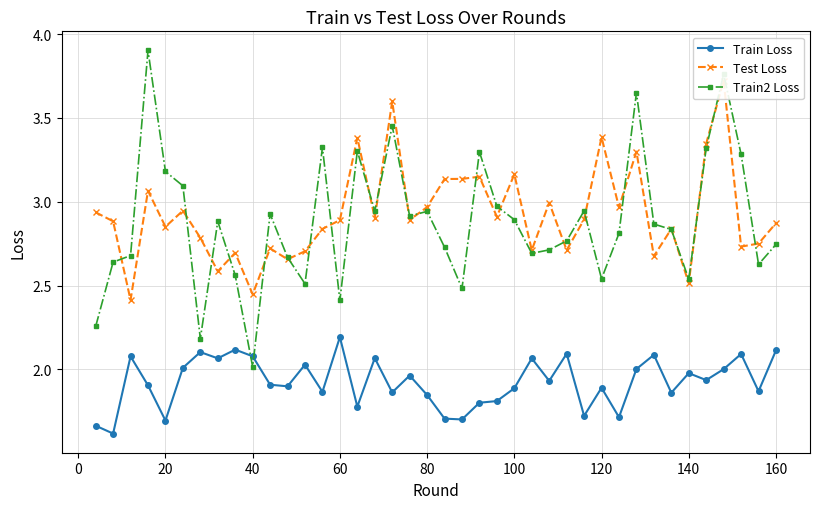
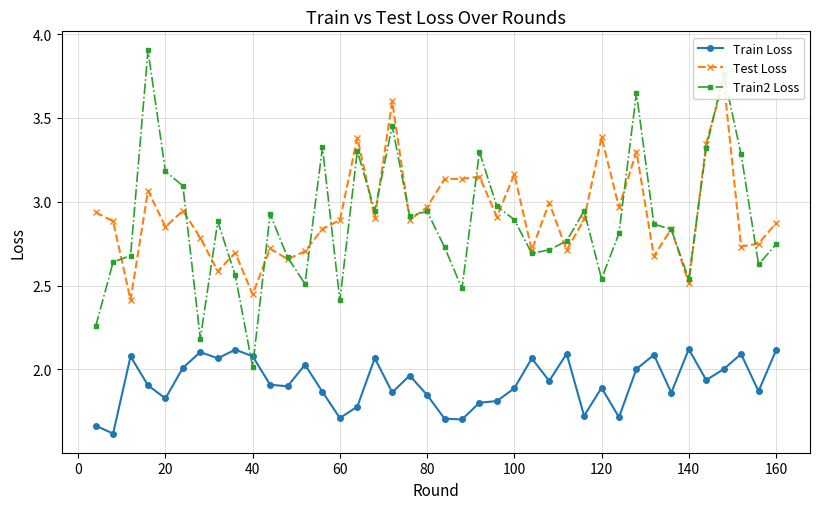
  {
    "Train Loss": {
-     "20": 1.70,
+     "20": 1.83,
      "40": 2.08,
-     "60": 2.19,
+     "60": 1.71,
      "80": 1.85,
      "100": 1.89,
      "120": 1.89,
-     "140": 1.98,
+     "140": 2.12,
      "160": 2.11
    },
    "Test Loss": {
      "20": 2.85,
      "40": 2.45,
      "60": 2.89,
      "80": 2.97,
      "100": 3.16,
      "120": 3.38,
      "140": 2.51,
      "160": 2.87
    },
    "Train2 Loss": {
      "20": 3.18,
      "40": 2.02,
      "60": 2.41,
      "80": 2.94,
      "100": 2.89,
      "120": 2.54,
      "140": 2.54,
      "160": 2.75
    }
  }
